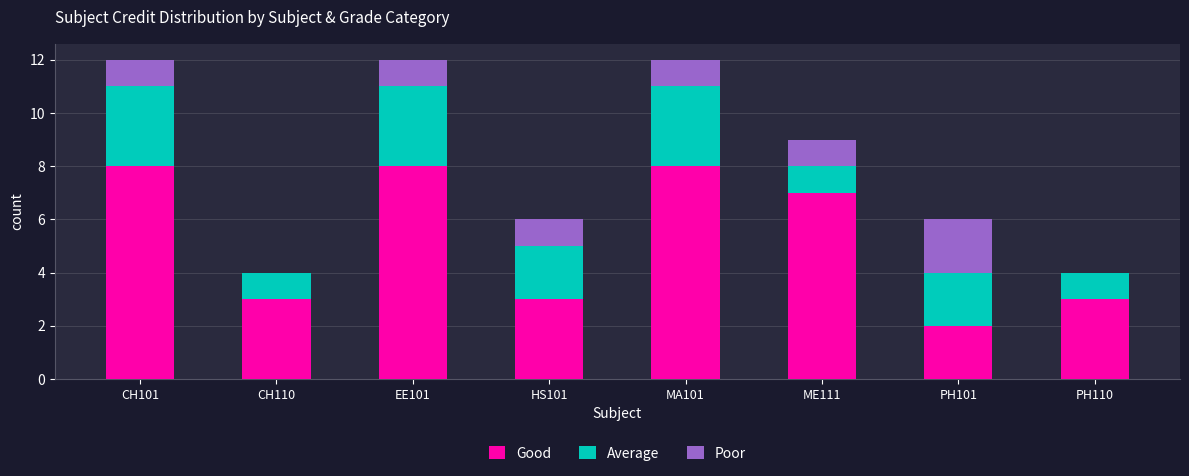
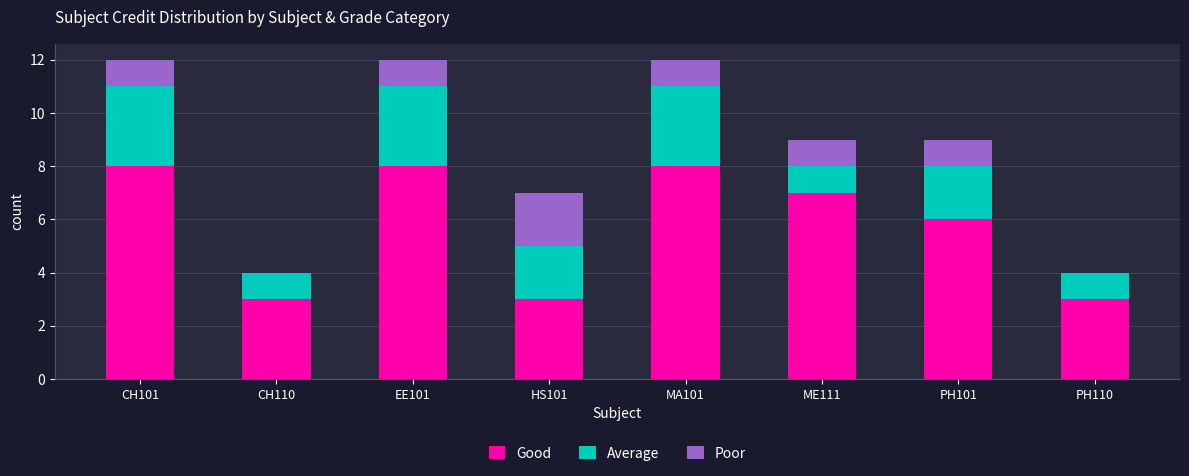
  {
    "Good": {
      "CH101": 8,
      "CH110": 3,
      "EE101": 8,
      "HS101": 3,
      "MA101": 8,
      "ME111": 7,
-     "PH101": 2,
+     "PH101": 6,
      "PH110": 3
    },
    "Average": {
      "CH101": 3,
      "CH110": 1,
      "EE101": 3,
      "HS101": 2,
      "MA101": 3,
      "ME111": 1,
      "PH101": 2,
      "PH110": 1
    },
    "Poor": {
      "CH101": 1,
      "CH110": 0,
      "EE101": 1,
-     "HS101": 1,
+     "HS101": 2,
      "MA101": 1,
      "ME111": 1,
-     "PH101": 2,
+     "PH101": 1,
      "PH110": 0
    }
  }
